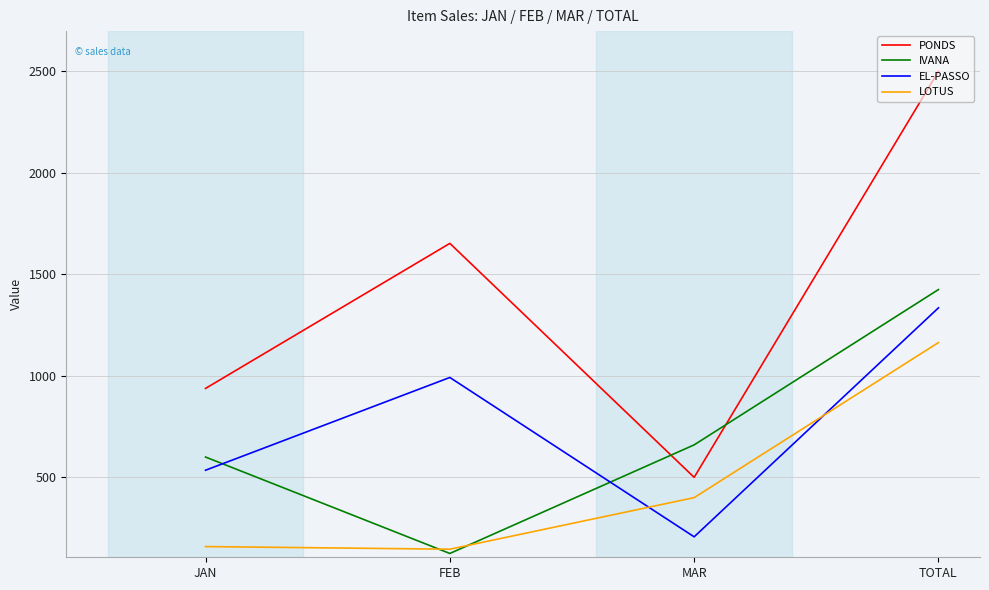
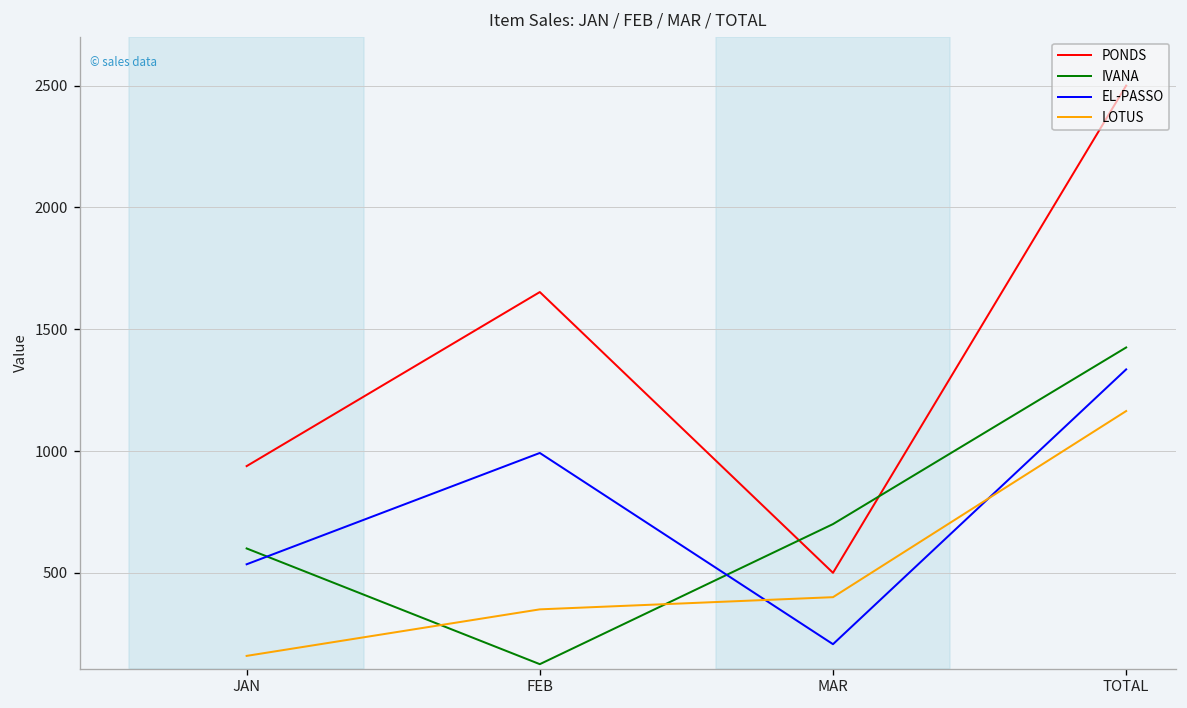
  {
    "PONDS": {
      "JAN": 940,
      "FEB": 1650,
      "MAR": 500
    },
    "IVANA": {
      "JAN": 600,
      "FEB": 130,
-     "MAR": 660,
+     "MAR": 700,
      "TOTAL": 1430
    },
    "EL-PASSO": {
      "JAN": 540,
      "FEB": 990,
      "MAR": 210,
      "TOTAL": 1340
    },
    "LOTUS": {
      "JAN": 160,
-     "FEB": 150,
+     "FEB": 350,
      "MAR": 400,
      "TOTAL": 1160
    }
  }
